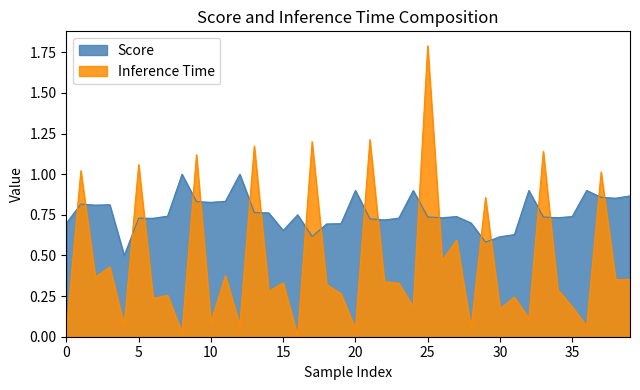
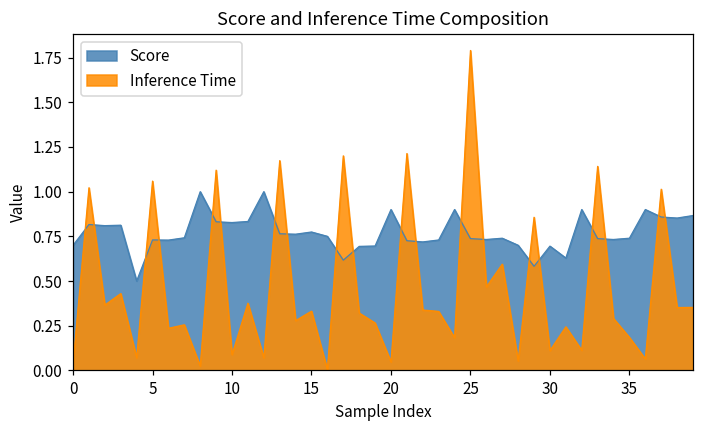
  {
    "Score": {
      "0": 0.70,
      "5": 0.73,
      "10": 0.83,
-     "15": 0.65,
+     "15": 0.77,
      "20": 0.90,
      "25": 0.74,
-     "30": 0.62,
+     "30": 0.70,
      "35": 0.74
    },
    "Inference Time": {
      "0": 0.04,
      "5": 1.06,
      "10": 0.09,
      "15": 0.33,
      "20": 0.05,
      "25": 1.79,
-     "30": 0.17,
+     "30": 0.11,
      "35": 0.18
    }
  }
